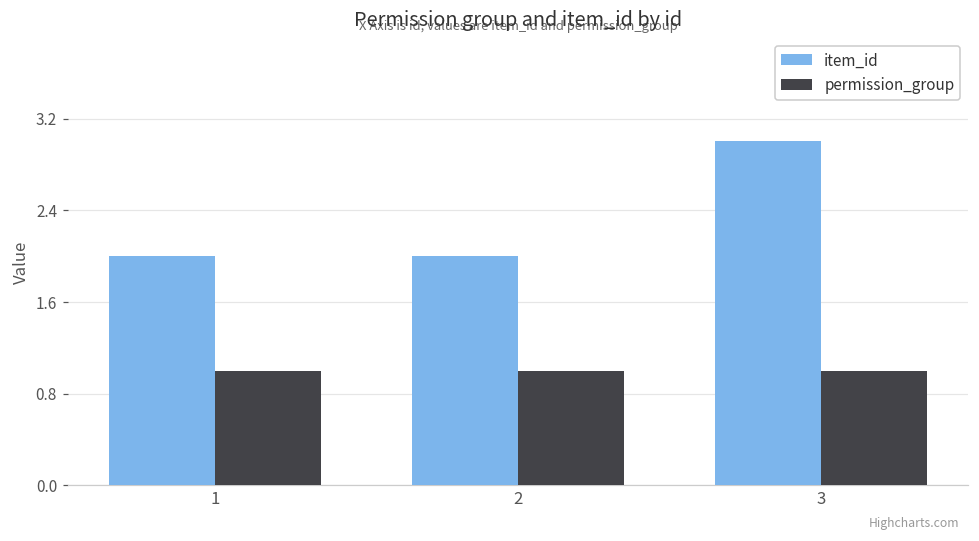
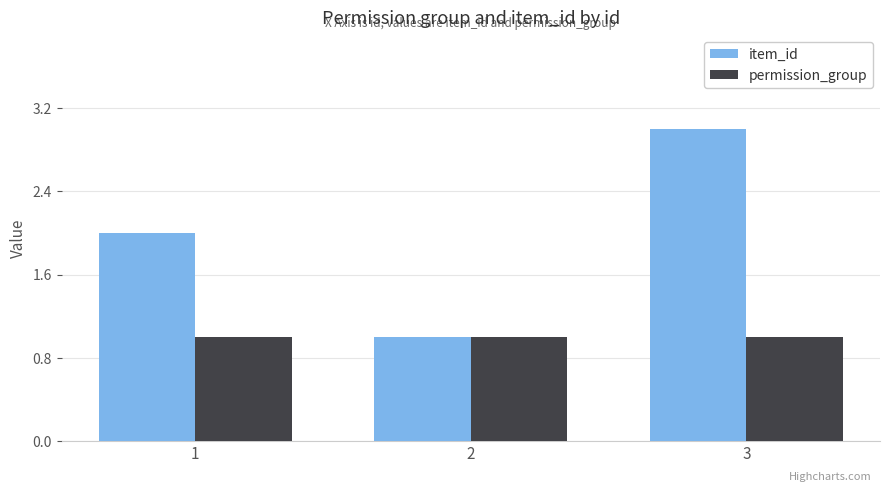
  {
    "item_id": {
      "1": 2,
-     "2": 2,
+     "2": 1,
      "3": 3
    },
    "permission_group": {
      "1": 1,
      "2": 1,
      "3": 1
    }
  }
